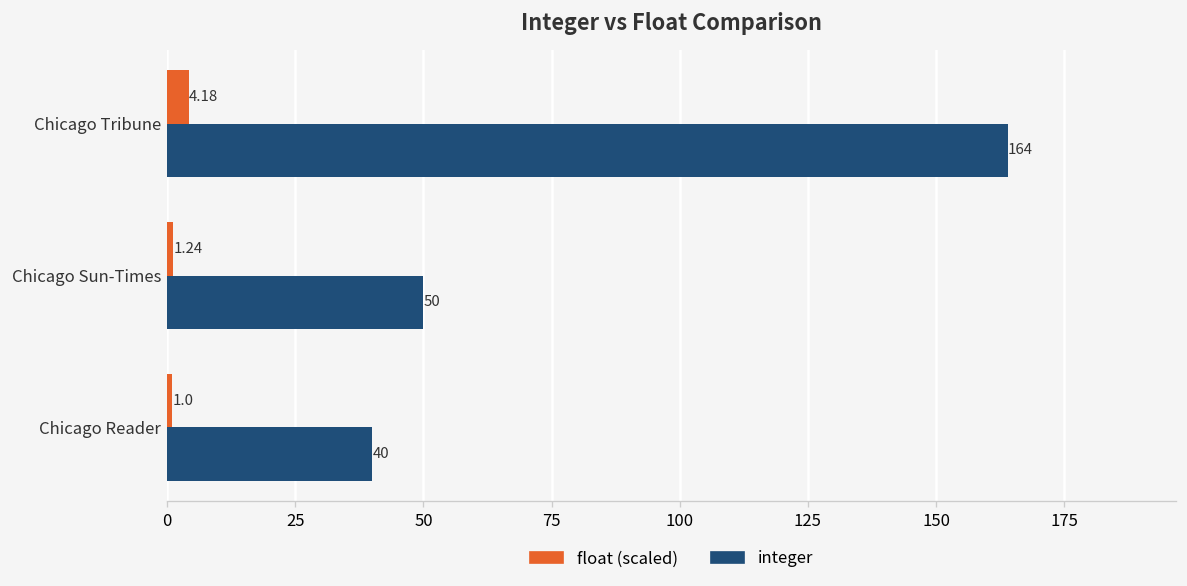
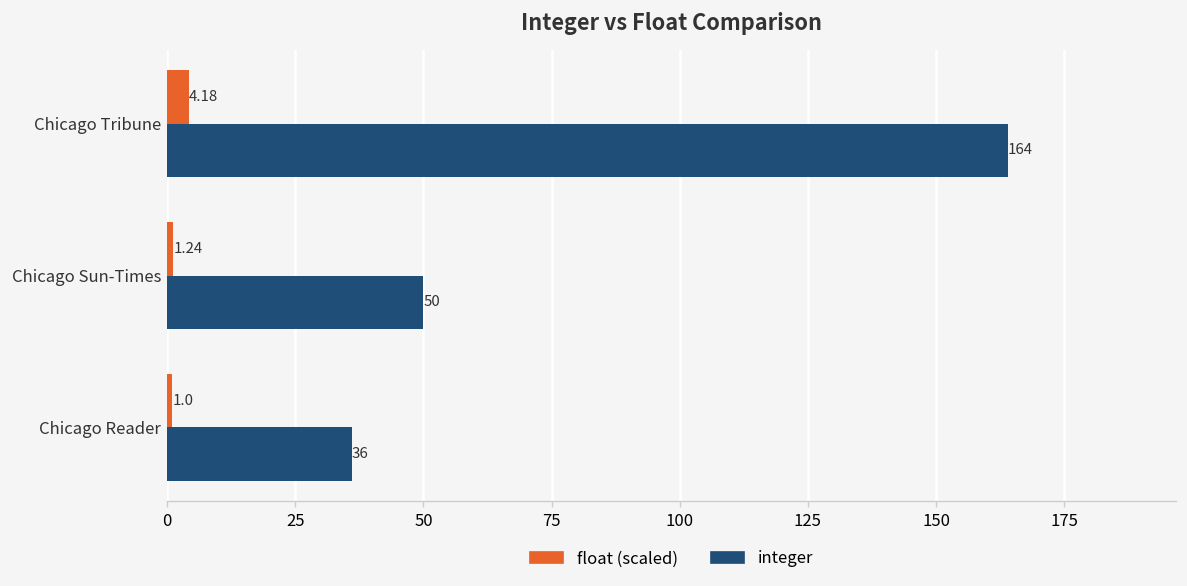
  {
    "float (scaled)": {
      "Chicago Tribune": 4.18,
      "Chicago Sun-Times": 1.24,
      "Chicago Reader": 1.0
    },
    "integer": {
      "Chicago Tribune": 164,
      "Chicago Sun-Times": 50,
-     "Chicago Reader": 40
+     "Chicago Reader": 36
    }
  }
